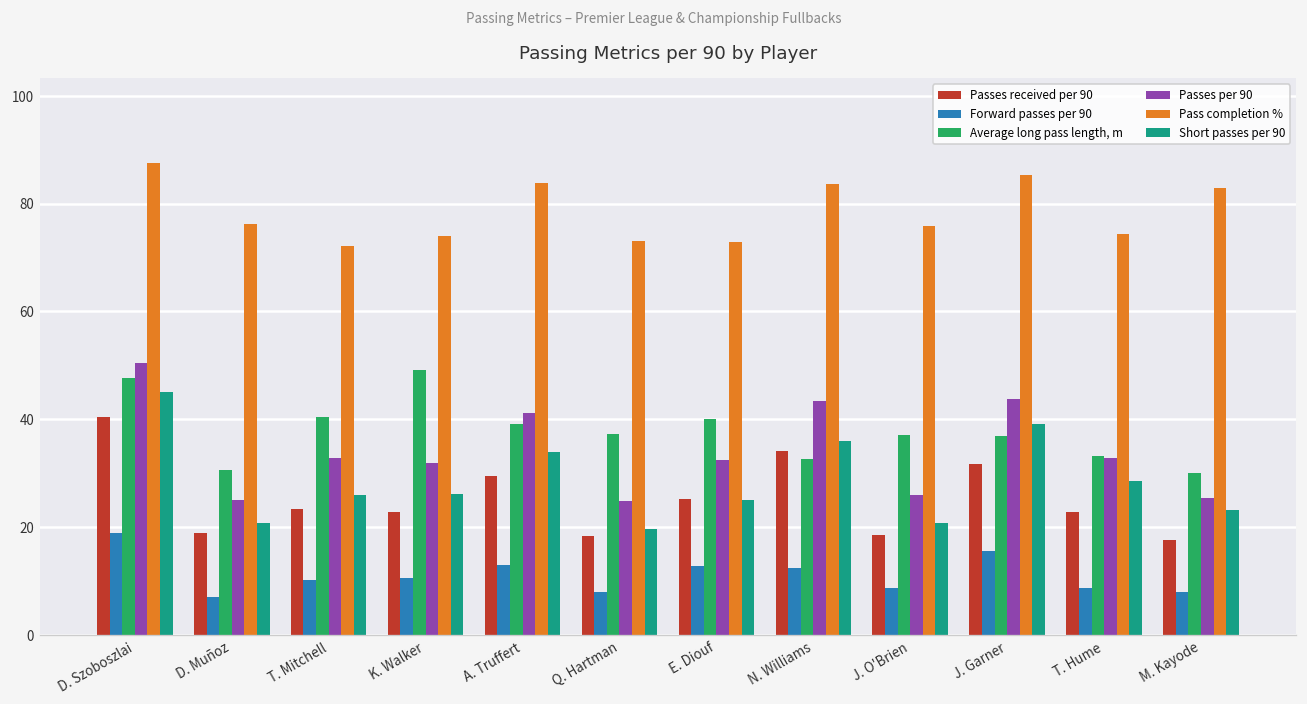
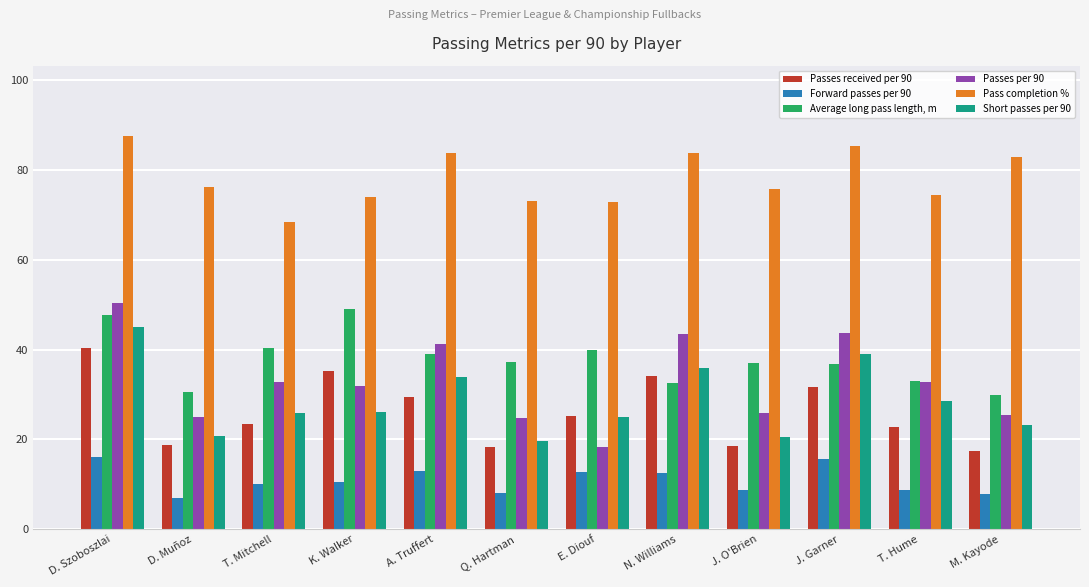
  {
    "Passes received per 90": {
      "D. Szoboszlai": 40,
      "D. Muñoz": 19,
      "T. Mitchell": 23,
-     "K. Walker": 23,
+     "K. Walker": 35,
      "A. Truffert": 29,
      "Q. Hartman": 18,
      "E. Diouf": 25,
      "N. Williams": 34,
      "J. O'Brien": 19,
      "J. Garner": 32,
      "T. Hume": 23,
      "M. Kayode": 18
    },
    "Forward passes per 90": {
-     "D. Szoboszlai": 19,
+     "D. Szoboszlai": 16,
      "D. Muñoz": 7,
      "T. Mitchell": 10,
      "K. Walker": 11,
      "A. Truffert": 13,
      "Q. Hartman": 8,
      "E. Diouf": 13,
      "N. Williams": 12,
      "J. O'Brien": 9,
      "J. Garner": 16,
      "T. Hume": 9,
      "M. Kayode": 8
    },
    "Passes per 90": {
      "D. Szoboszlai": 50,
      "D. Muñoz": 25,
      "T. Mitchell": 33,
      "K. Walker": 32,
      "A. Truffert": 41,
      "Q. Hartman": 25,
-     "E. Diouf": 32,
+     "E. Diouf": 18,
      "N. Williams": 43,
      "J. O'Brien": 26,
      "J. Garner": 44,
      "T. Hume": 33,
      "M. Kayode": 25
    },
    "Pass completion %": {
      "D. Szoboszlai": 87,
      "D. Muñoz": 76,
-     "T. Mitchell": 72,
+     "T. Mitchell": 68,
      "K. Walker": 74,
      "A. Truffert": 84,
      "Q. Hartman": 73,
      "E. Diouf": 73,
      "N. Williams": 84,
      "J. O'Brien": 76,
      "J. Garner": 85,
      "T. Hume": 74,
      "M. Kayode": 83
    }
  }
